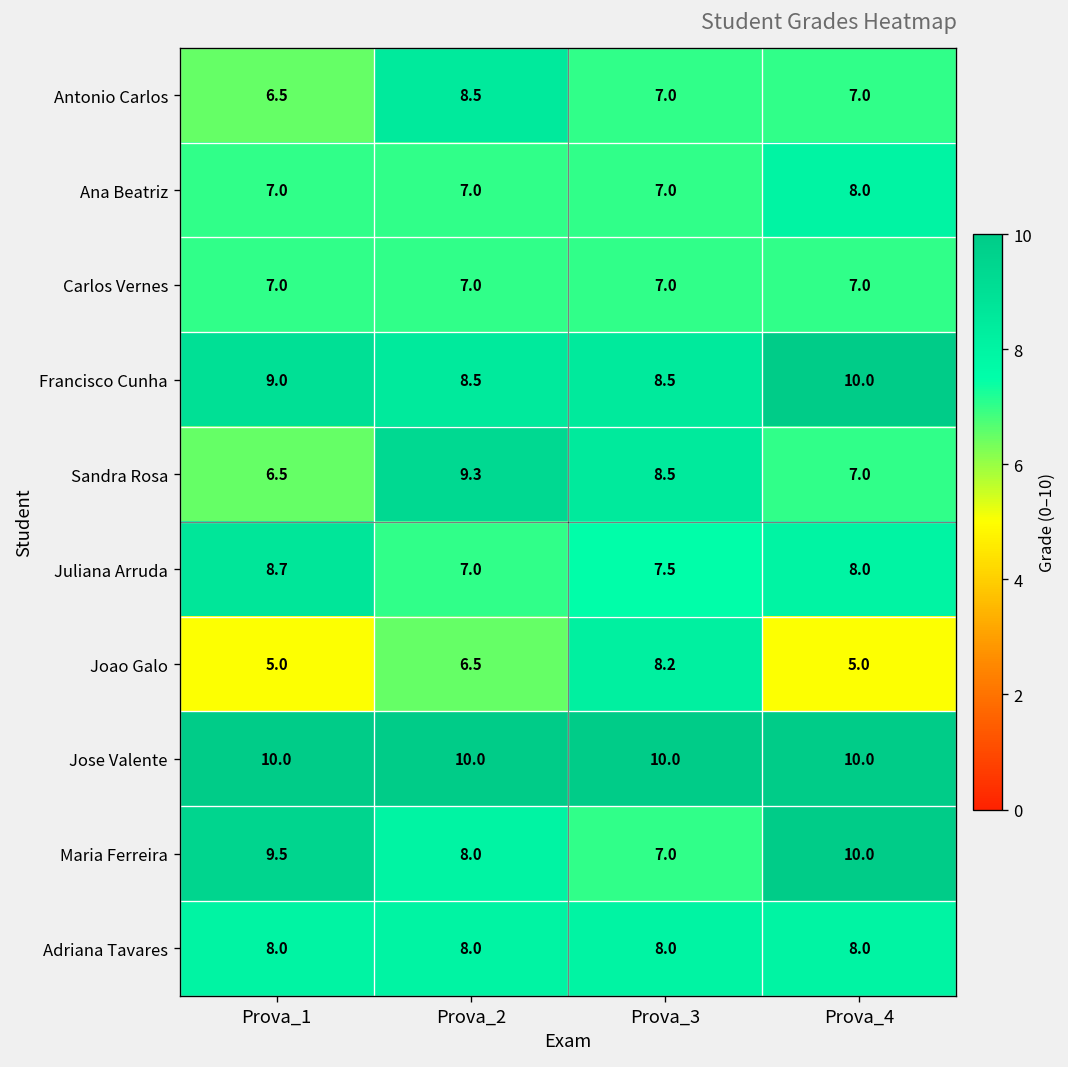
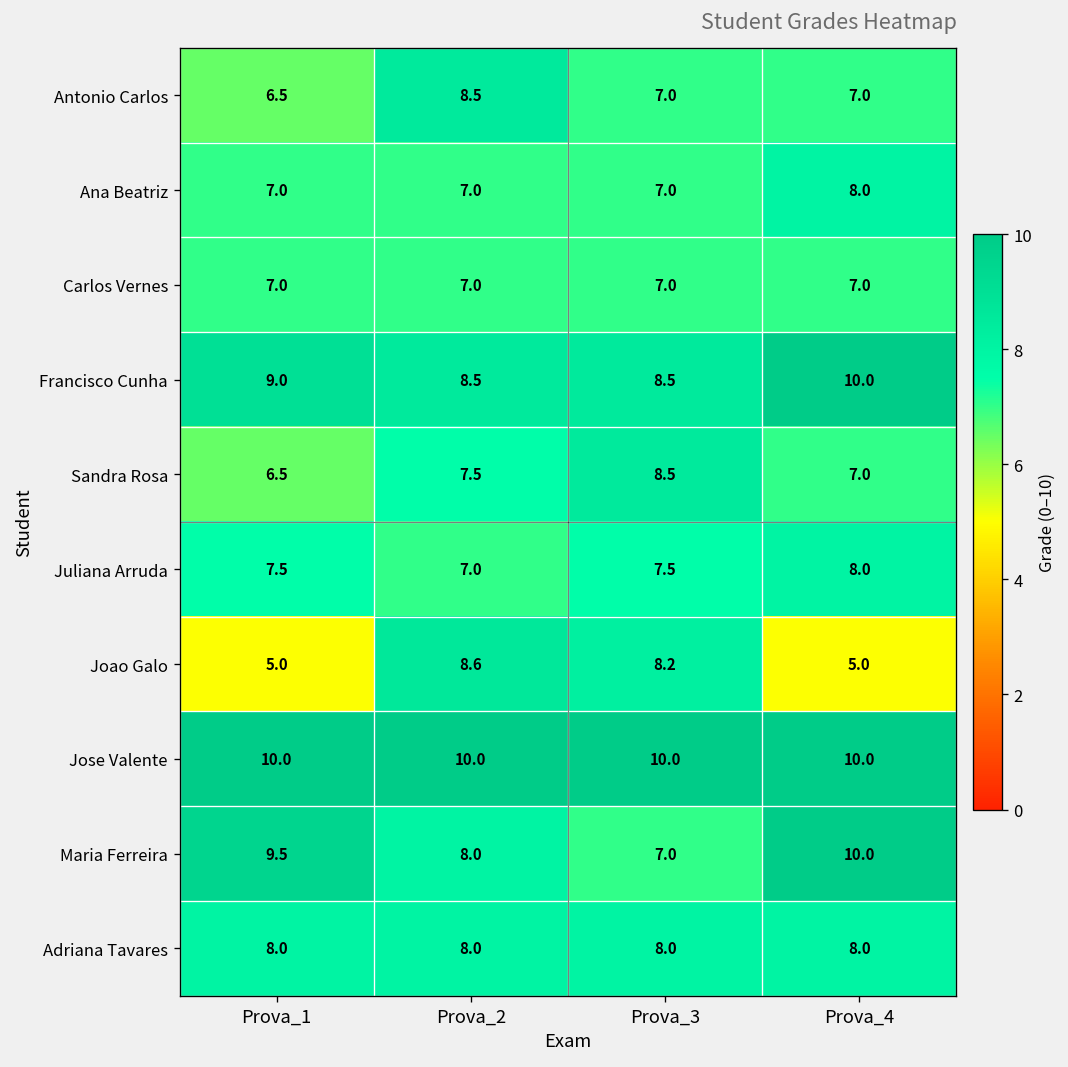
  {
    "Antonio Carlos": {
      "Prova_1": 6.5,
      "Prova_2": 8.5,
      "Prova_3": 7.0,
      "Prova_4": 7.0
    },
    "Ana Beatriz": {
      "Prova_1": 7.0,
      "Prova_2": 7.0,
      "Prova_3": 7.0,
      "Prova_4": 8.0
    },
    "Carlos Vernes": {
      "Prova_1": 7.0,
      "Prova_2": 7.0,
      "Prova_3": 7.0,
      "Prova_4": 7.0
    },
    "Francisco Cunha": {
      "Prova_1": 9.0,
      "Prova_2": 8.5,
      "Prova_3": 8.5,
      "Prova_4": 10.0
    },
    "Sandra Rosa": {
      "Prova_1": 6.5,
-     "Prova_2": 9.3,
+     "Prova_2": 7.5,
      "Prova_3": 8.5,
      "Prova_4": 7.0
    },
    "Juliana Arruda": {
-     "Prova_1": 8.7,
+     "Prova_1": 7.5,
      "Prova_2": 7.0,
      "Prova_3": 7.5,
      "Prova_4": 8.0
    },
    "Joao Galo": {
      "Prova_1": 5.0,
-     "Prova_2": 6.5,
+     "Prova_2": 8.6,
      "Prova_3": 8.2,
      "Prova_4": 5.0
    },
    "Jose Valente": {
      "Prova_1": 10.0,
      "Prova_2": 10.0,
      "Prova_3": 10.0,
      "Prova_4": 10.0
    },
    "Maria Ferreira": {
      "Prova_1": 9.5,
      "Prova_2": 8.0,
      "Prova_3": 7.0,
      "Prova_4": 10.0
    },
    "Adriana Tavares": {
      "Prova_1": 8.0,
      "Prova_2": 8.0,
      "Prova_3": 8.0,
      "Prova_4": 8.0
    }
  }
